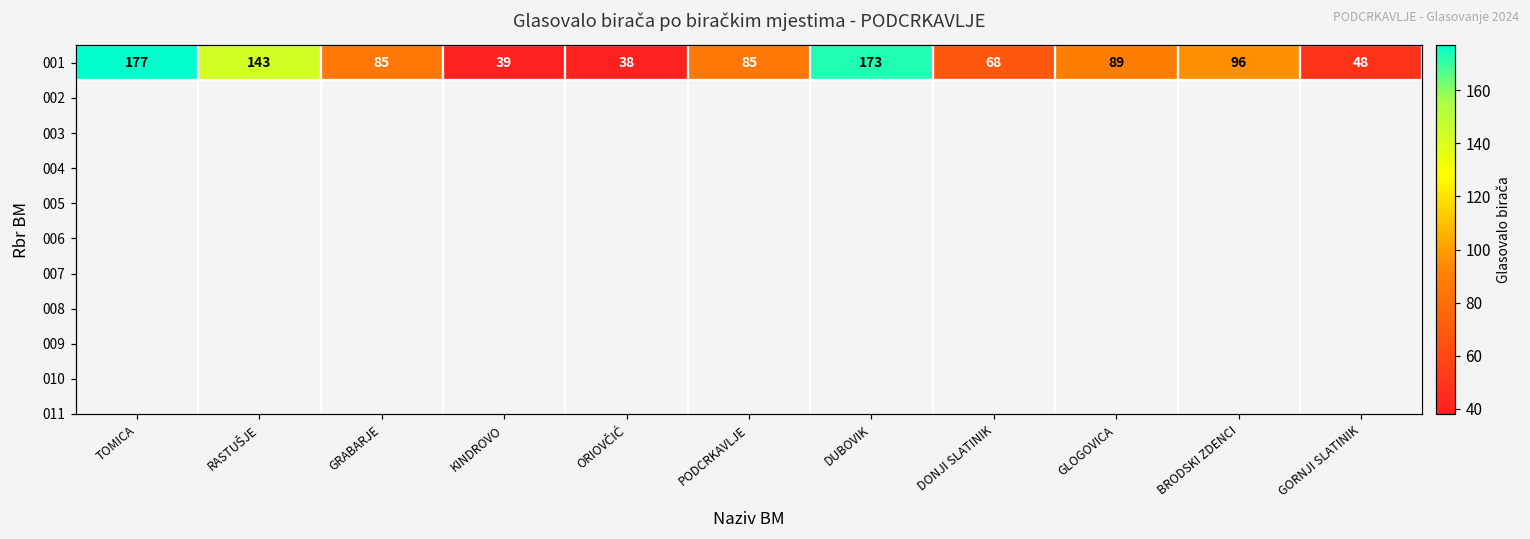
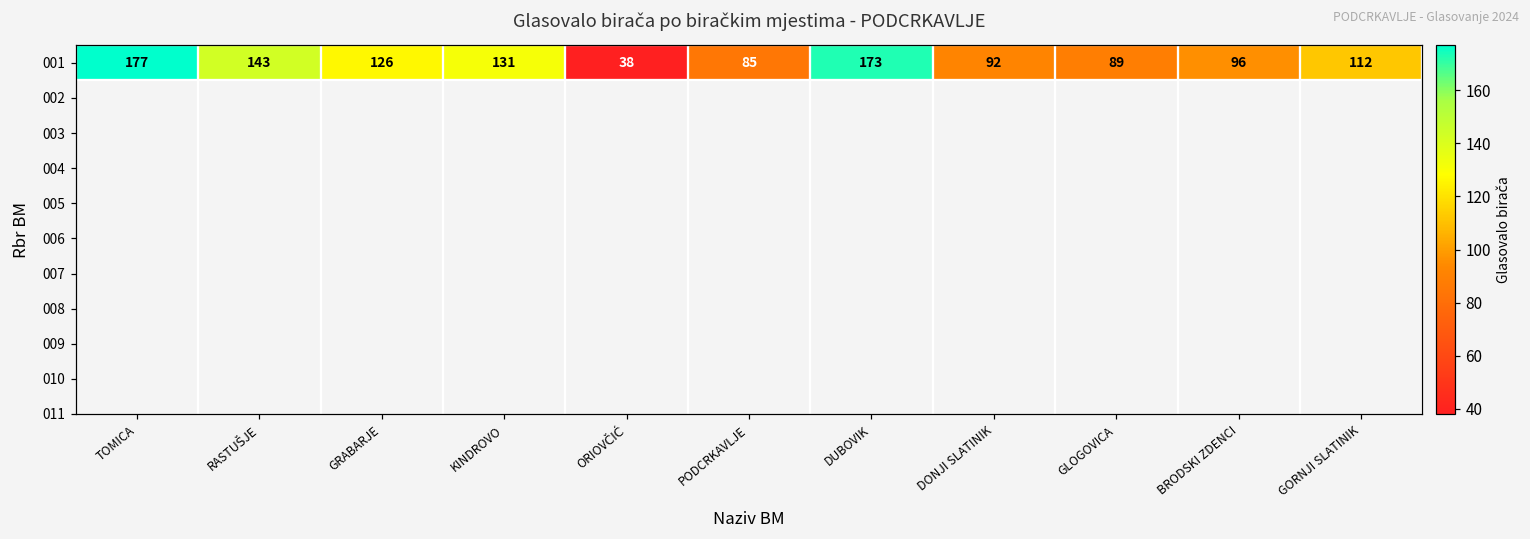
  {
    "001": {
      "TOMICA": 177,
      "RASTUŠJE": 143,
-     "GRABARJE": 85,
-     "KINDROVO": 39,
+     "GRABARJE": 126,
+     "KINDROVO": 131,
      "ORIOVČIĆ": 38,
      "PODCRKAVLJE": 85,
      "DUBOVIK": 173,
-     "DONJI SLATINIK": 68,
+     "DONJI SLATINIK": 92,
      "GLOGOVICA": 89,
      "BRODSKI ZDENCI": 96,
-     "GORNJI SLATINIK": 48
+     "GORNJI SLATINIK": 112
    }
  }
